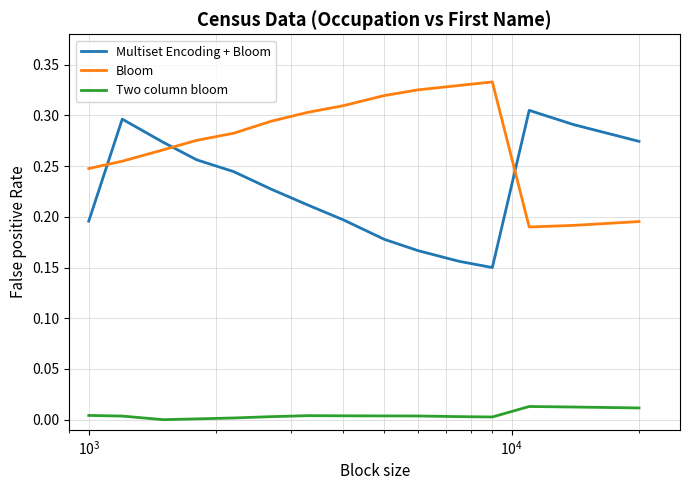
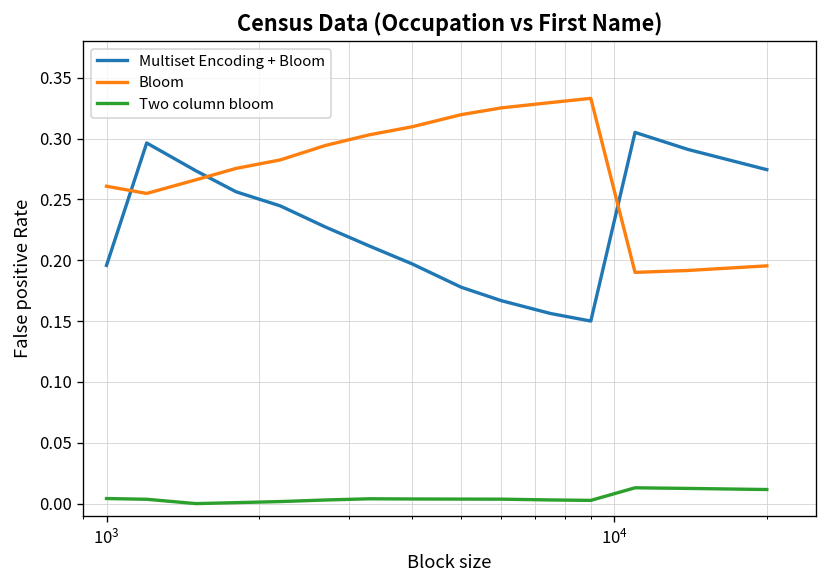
  {
    "Multiset Encoding + Bloom": {
      "10^3": 0.196
    },
    "Bloom": {
-     "10^3": 0.248
+     "10^3": 0.261
    },
    "Two column bloom": {
      "10^3": 0.004
    }
  }
